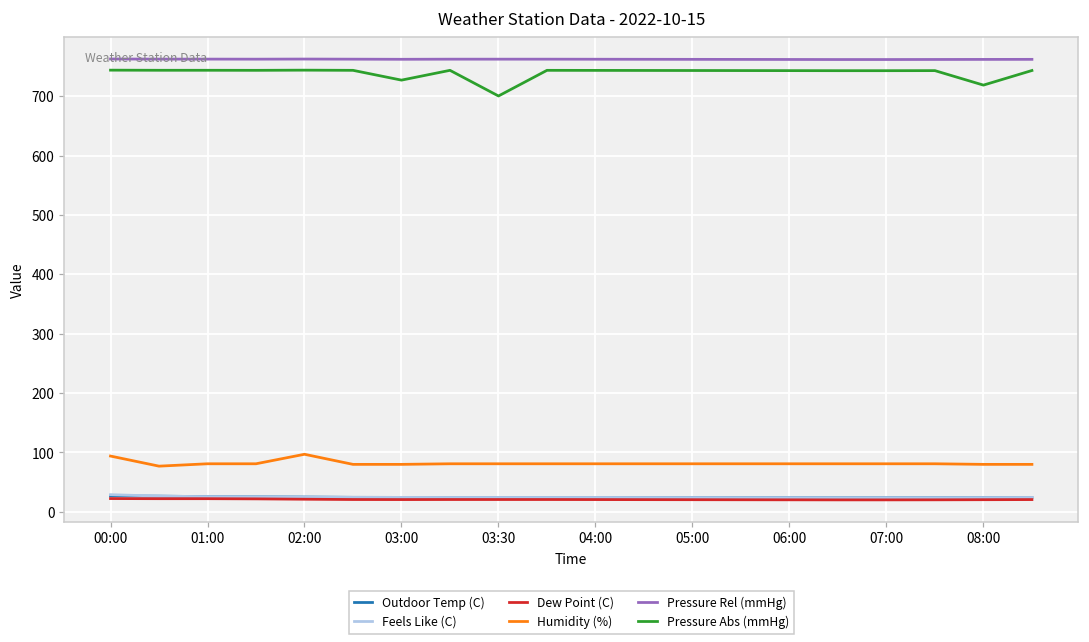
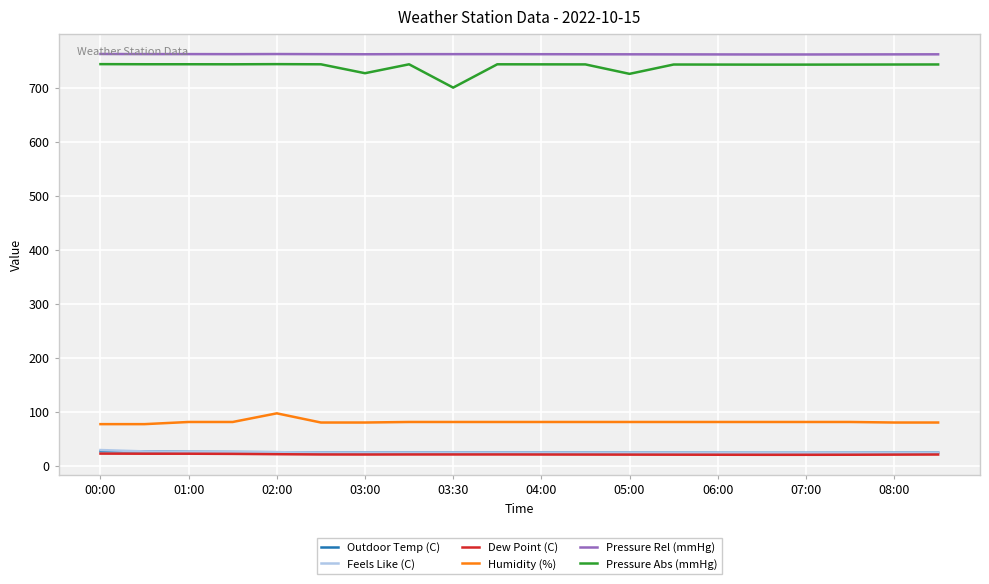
  {
    "Humidity (%)": {
-     "00:00": 90,
+     "00:00": 80,
      "01:00": 80,
      "02:00": 100,
      "03:00": 80,
      "03:30": 80,
      "04:00": 80,
      "05:00": 80,
      "06:00": 80,
      "07:00": 80,
      "08:00": 80
    },
    "Pressure Rel (mmHg)": {
      "00:00": 760,
      "01:00": 760,
      "02:00": 760,
      "03:00": 760,
      "03:30": 760,
      "04:00": 760,
      "05:00": 760,
      "06:00": 760,
      "07:00": 760,
      "08:00": 760
    },
    "Pressure Abs (mmHg)": {
      "00:00": 740,
      "01:00": 740,
      "02:00": 740,
      "03:00": 730,
      "03:30": 700,
      "04:00": 740,
-     "05:00": 740,
+     "05:00": 730,
      "06:00": 740,
      "07:00": 740,
-     "08:00": 720
+     "08:00": 740
    }
  }
